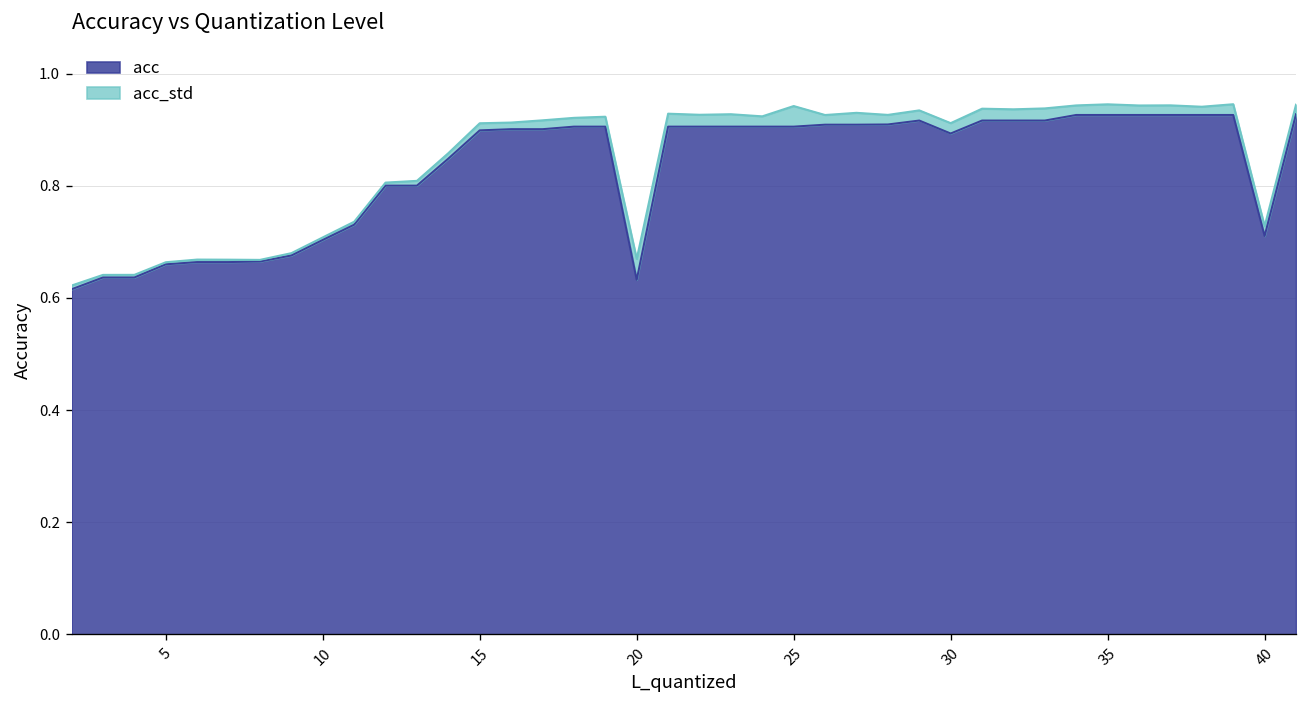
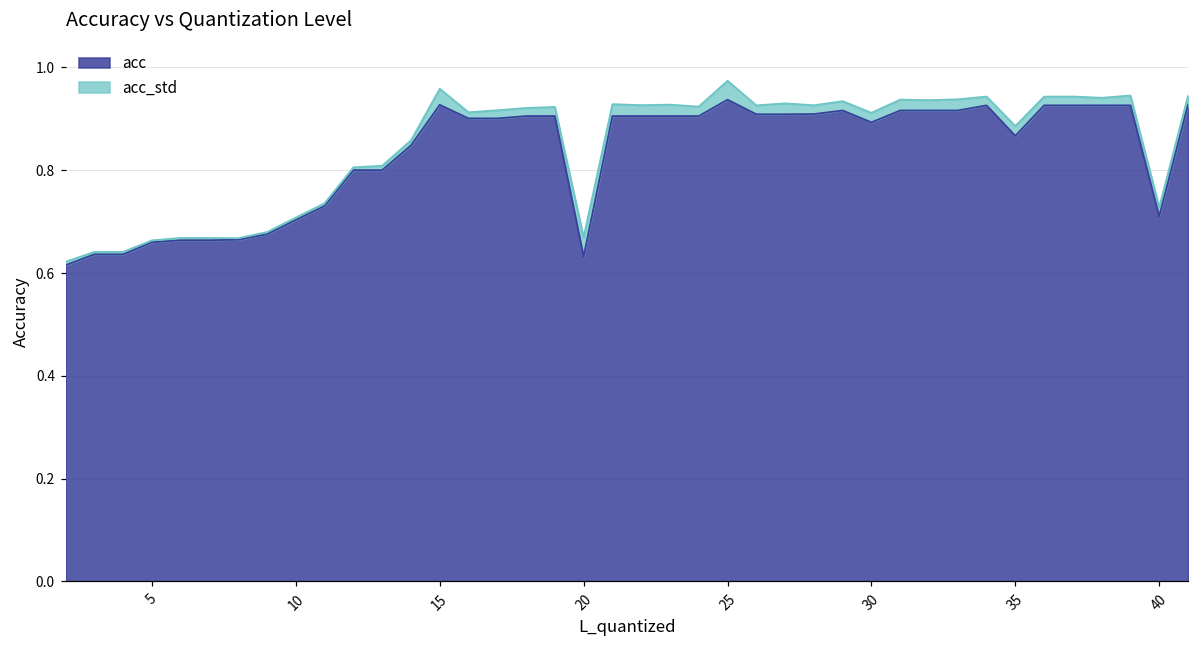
  {
    "acc": {
-     "15": 0.90,
+     "15": 0.93,
      "20": 0.63,
-     "25": 0.91,
+     "25": 0.94,
      "30": 0.89,
-     "35": 0.93,
+     "35": 0.87,
      "40": 0.71
    },
    "acc_std": {
-     "15": 0.01,
+     "15": 0.03,
      "20": 0.04,
      "25": 0.04,
      "30": 0.02,
      "35": 0.02,
      "40": 0.02
    }
  }
